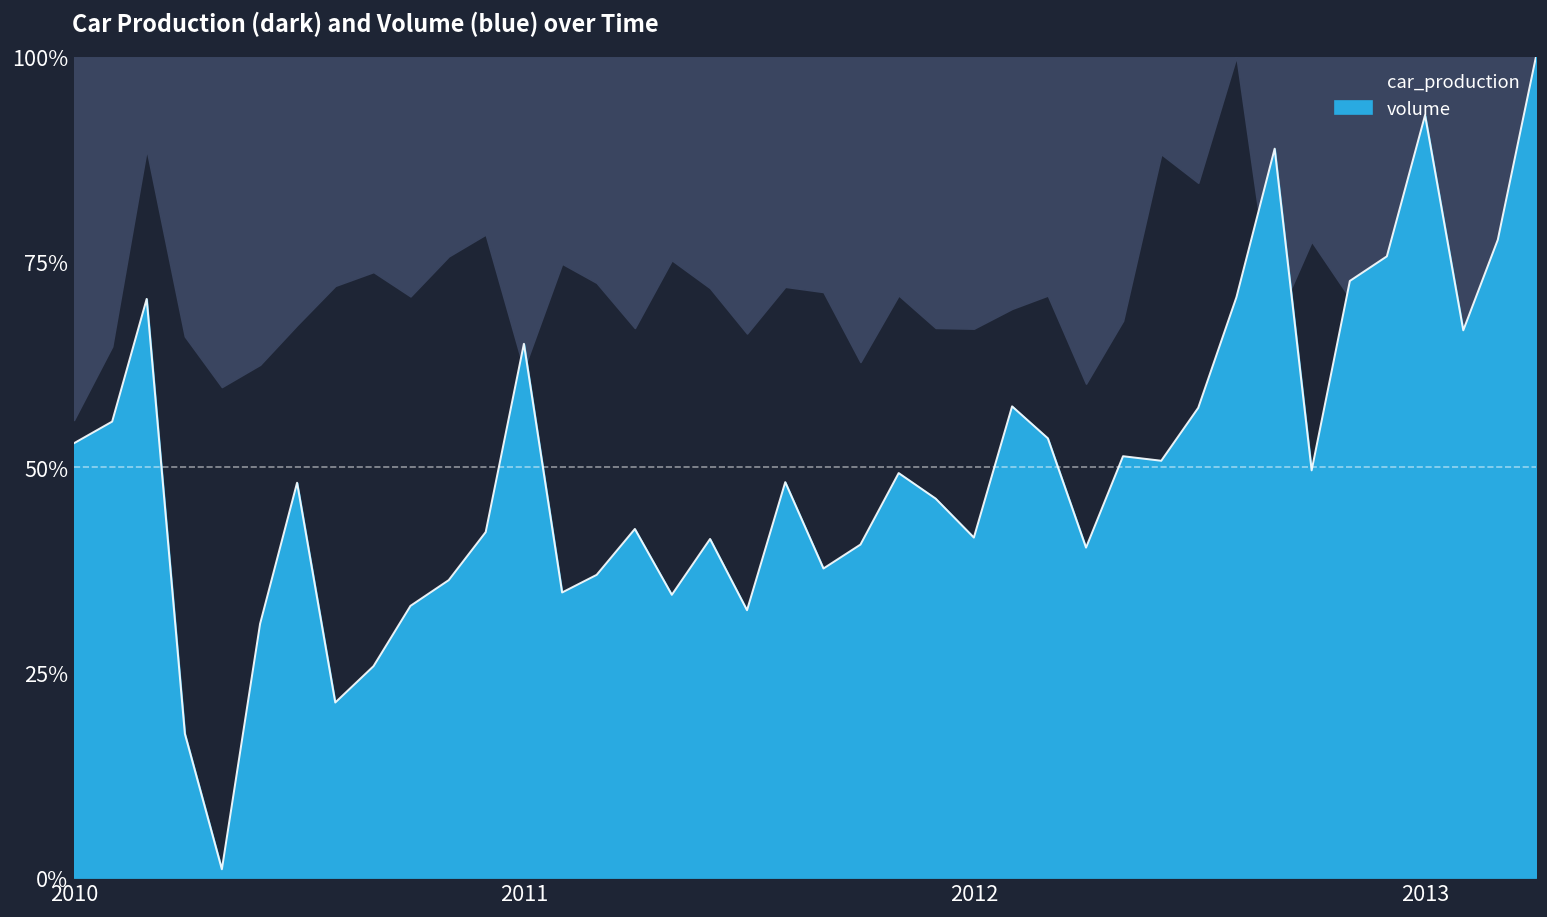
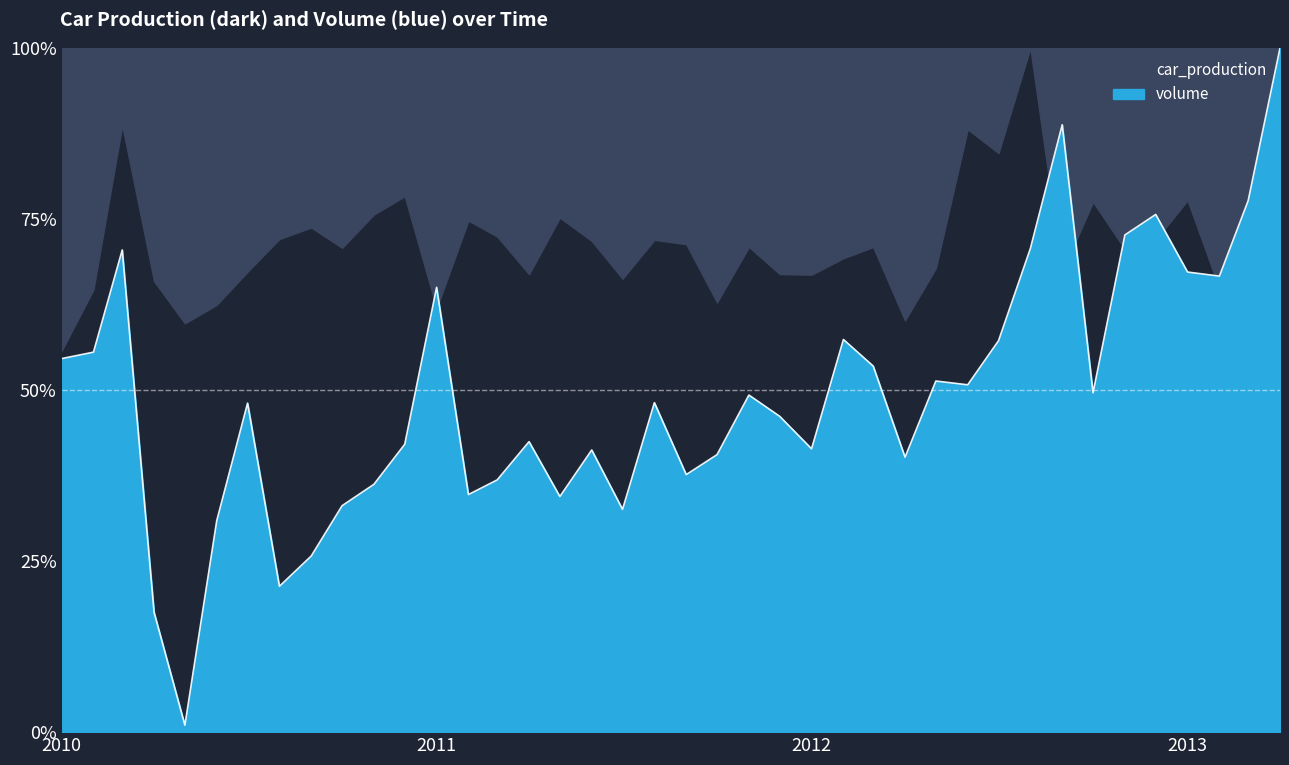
  {
    "volume": {
-     "2010": "53%",
+     "2010": "55%",
      "2011": "65%",
      "2012": "41%",
-     "2013": "93%"
+     "2013": "67%"
    }
  }
